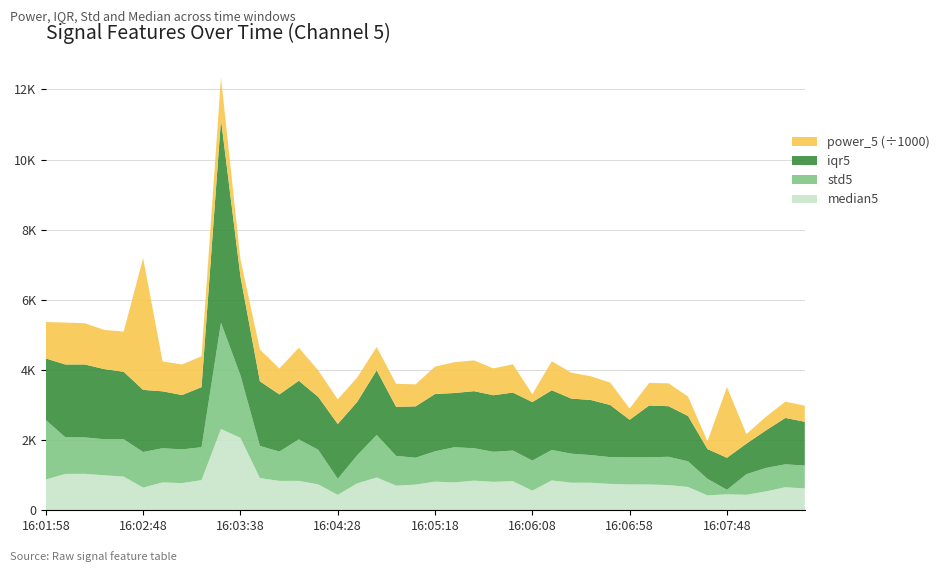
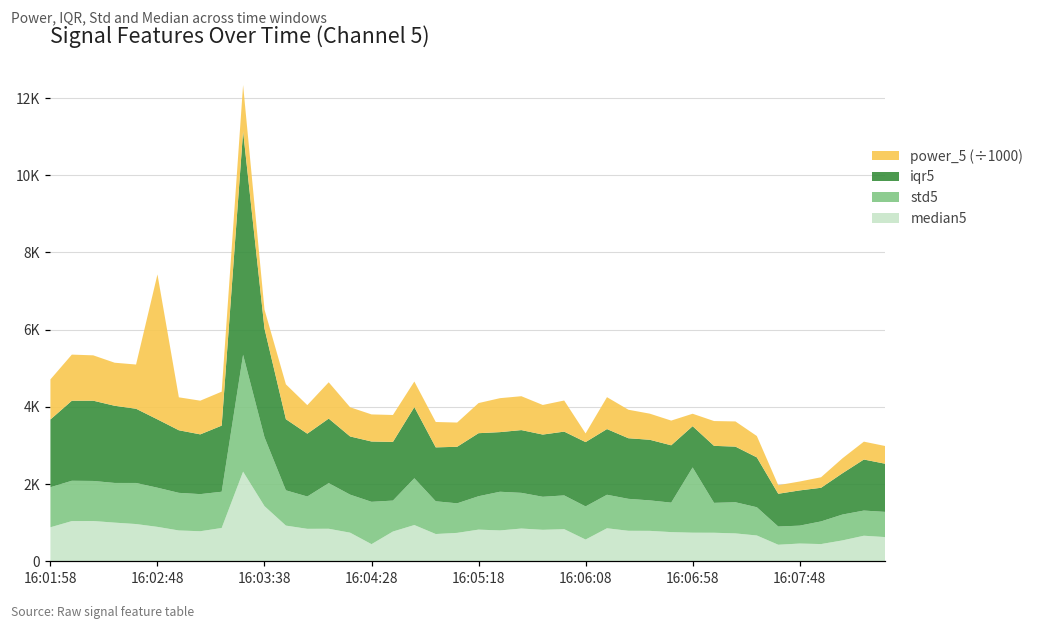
  {
    "median5": {
      "16:01:58": 900,
-     "16:02:48": 600,
-     "16:03:38": 2100,
+     "16:02:48": 900,
+     "16:03:38": 1400,
      "16:04:28": 400,
      "16:05:18": 800,
      "16:06:08": 600,
      "16:06:58": 700,
      "16:07:48": 500
    },
    "std5": {
-     "16:01:58": 1700,
+     "16:01:58": 1000,
      "16:02:48": 1000,
      "16:03:38": 1800,
-     "16:04:28": 500,
+     "16:04:28": 1100,
      "16:05:18": 900,
      "16:06:08": 900,
-     "16:06:58": 800,
-     "16:07:48": 100
+     "16:06:58": 1700,
+     "16:07:48": 500
    },
    "iqr5": {
      "16:01:58": 1800,
      "16:02:48": 1800,
      "16:03:38": 2800,
      "16:04:28": 1600,
      "16:05:18": 1600,
      "16:06:08": 1700,
      "16:06:58": 1100,
      "16:07:48": 900
    },
    "power_5 (÷1000)": {
      "16:01:58": 1000,
      "16:02:48": 3800,
      "16:03:38": 500,
      "16:04:28": 700,
      "16:05:18": 800,
      "16:06:08": 200,
      "16:06:58": 300,
-     "16:07:48": 2000
+     "16:07:48": 200
    }
  }
